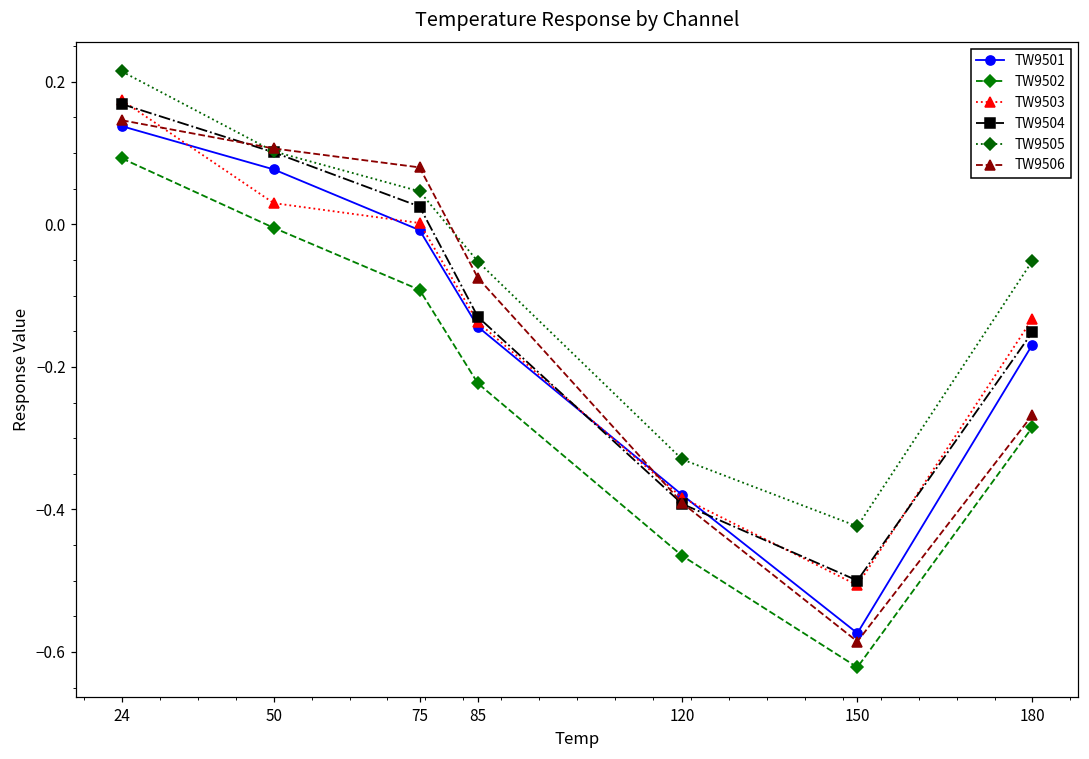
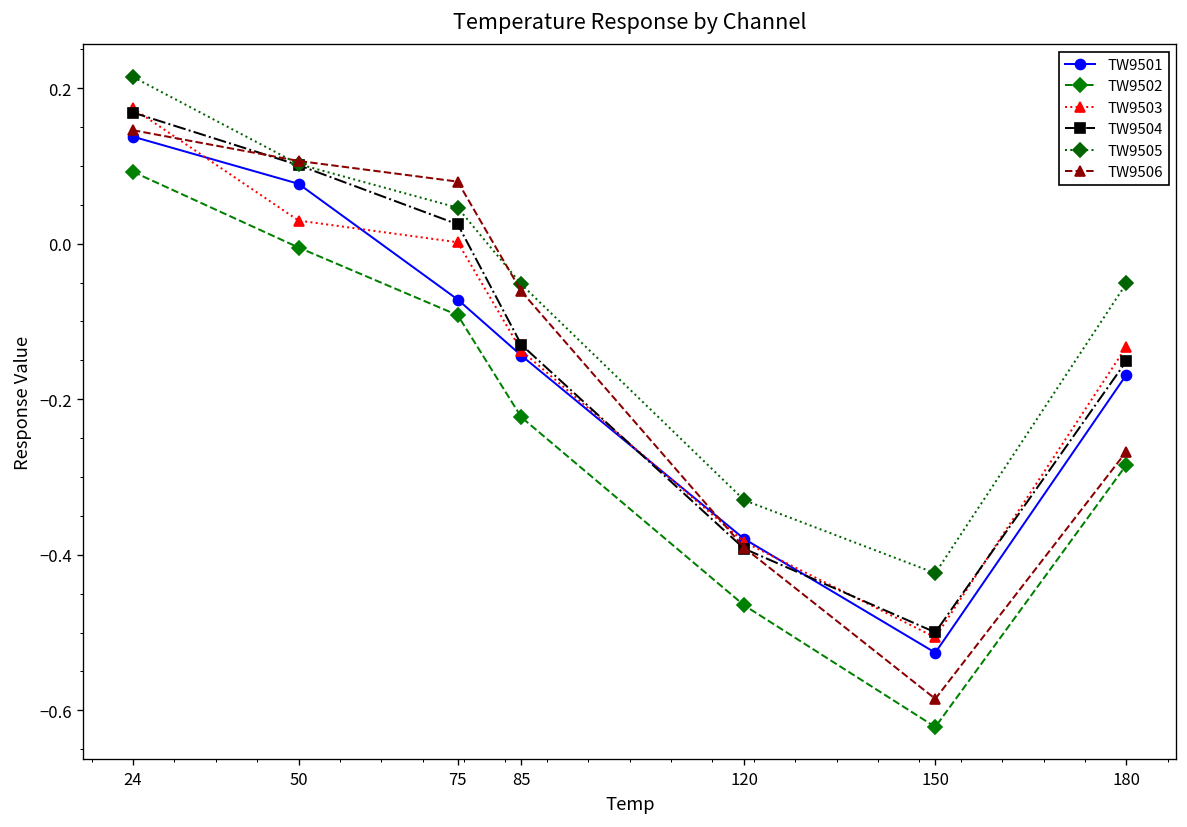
  {
    "TW9501": {
      "24": 0.14,
      "50": 0.08,
-     "75": -0.01,
+     "75": -0.07,
      "85": -0.14,
-     "150": -0.57,
+     "150": -0.53,
      "180": -0.17
    },
    "TW9503": {
      "24": 0.17,
      "50": 0.03,
      "75": 0.00,
      "85": -0.14,
      "150": -0.51,
      "180": -0.13
    },
    "TW9504": {
      "24": 0.17,
      "75": 0.02,
      "85": -0.13,
      "150": -0.50,
      "180": -0.15
    },
    "TW9506": {
      "24": 0.15,
      "50": 0.11,
      "75": 0.08,
-     "85": -0.08,
+     "85": -0.06,
      "150": -0.59,
      "180": -0.27
    }
  }
